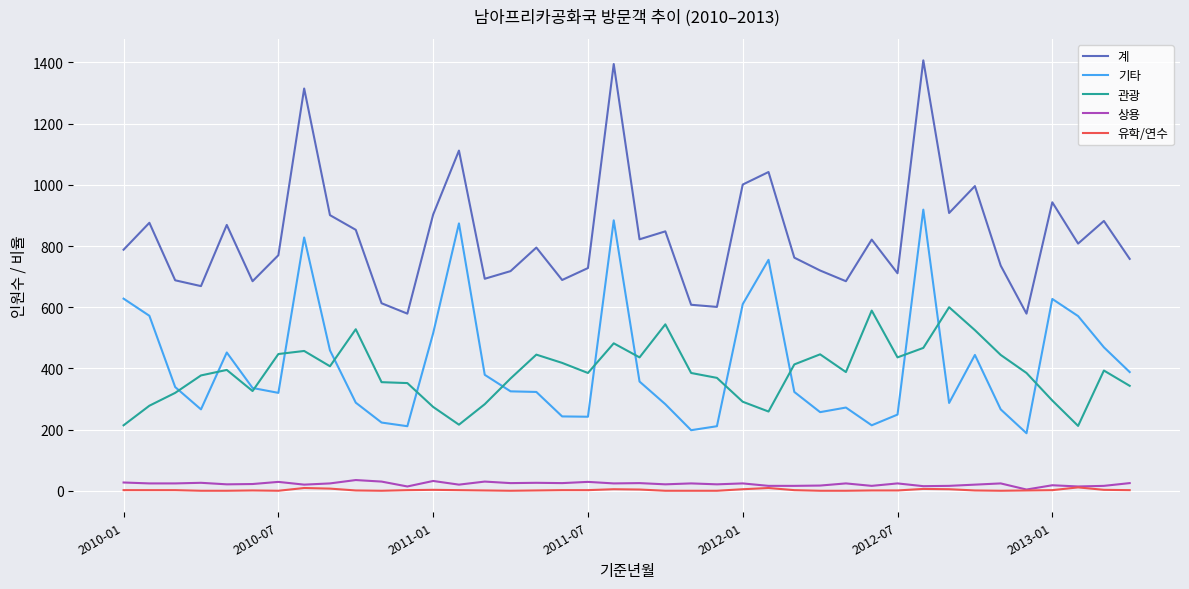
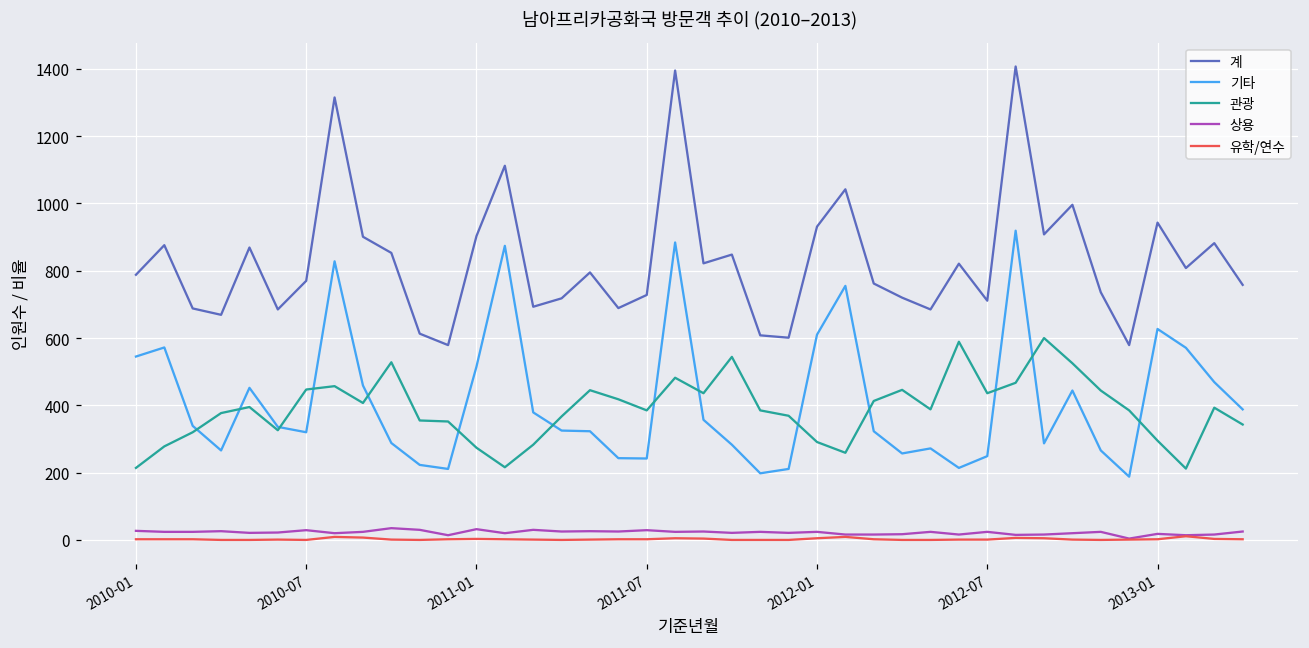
  {
    "계": {
      "2010-01": 790,
      "2010-07": 770,
      "2011-01": 900,
      "2011-07": 730,
-     "2012-01": 1000,
+     "2012-01": 930,
      "2012-07": 710,
      "2013-01": 940
    },
    "기타": {
-     "2010-01": 630,
+     "2010-01": 550,
      "2010-07": 320,
      "2011-01": 520,
      "2011-07": 240,
      "2012-01": 610,
      "2012-07": 250,
      "2013-01": 630
    },
    "관광": {
      "2010-01": 210,
      "2010-07": 450,
      "2011-01": 270,
      "2011-07": 390,
      "2012-01": 290,
      "2012-07": 440,
      "2013-01": 300
    },
    "상용": {
      "2010-01": 30,
      "2010-07": 30,
      "2011-01": 30,
      "2011-07": 30,
      "2012-01": 20,
      "2012-07": 20,
      "2013-01": 20
    },
    "유학/연수": {
      "2010-01": 0,
      "2010-07": 0,
      "2011-01": 0,
      "2011-07": 0,
      "2012-01": 10,
      "2012-07": 0,
      "2013-01": 0
    }
  }
